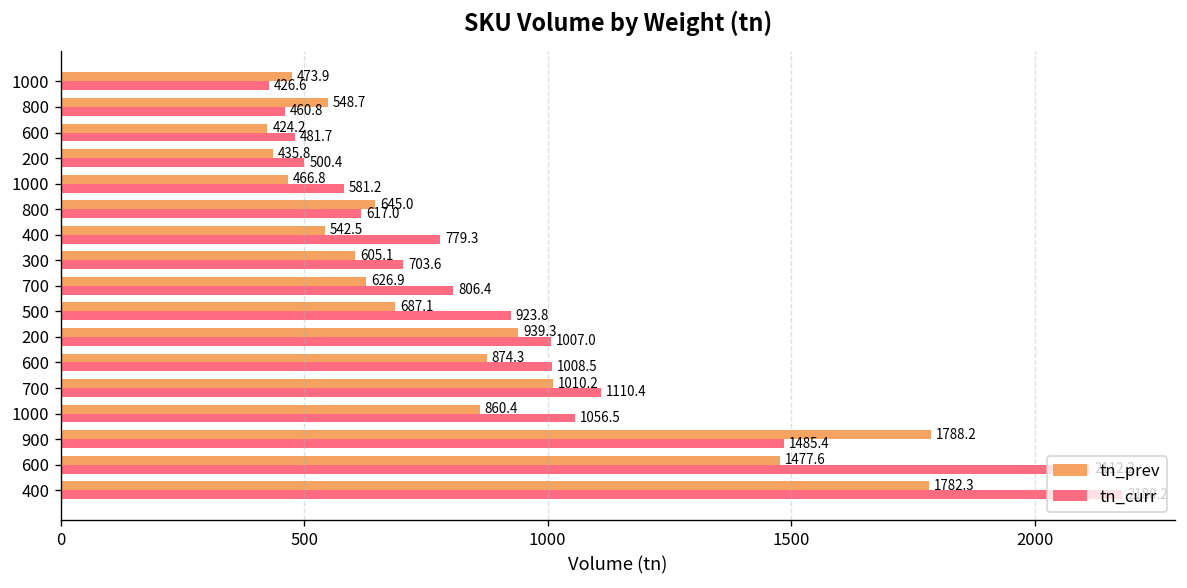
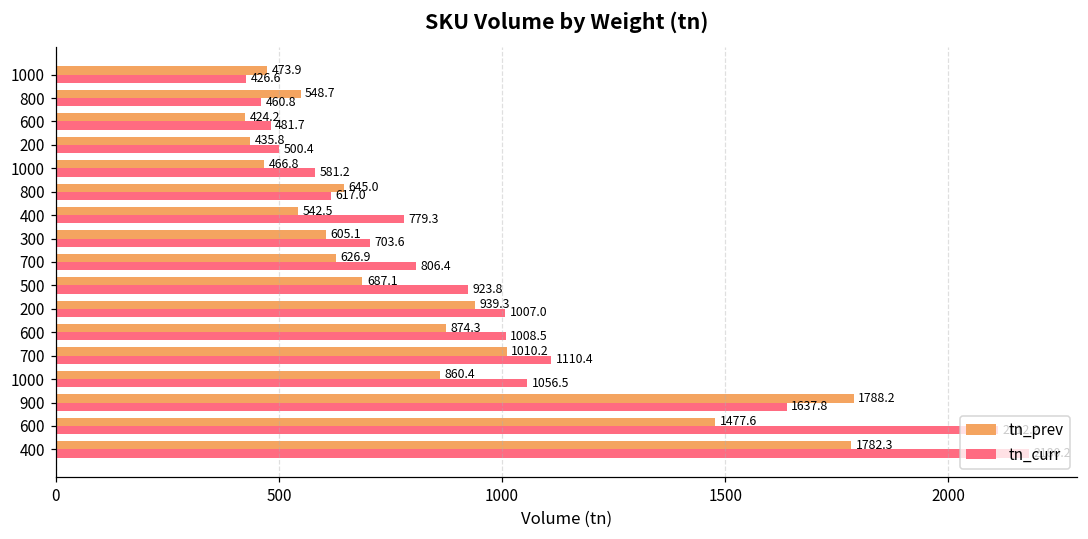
  {
    "tn_prev": {
      "300": 605.1,
      "500": 687.1,
      "900": 1788.2
    },
    "tn_curr": {
      "300": 703.6,
      "500": 923.8,
-     "900": 1485.4
+     "900": 1637.8
    }
  }
